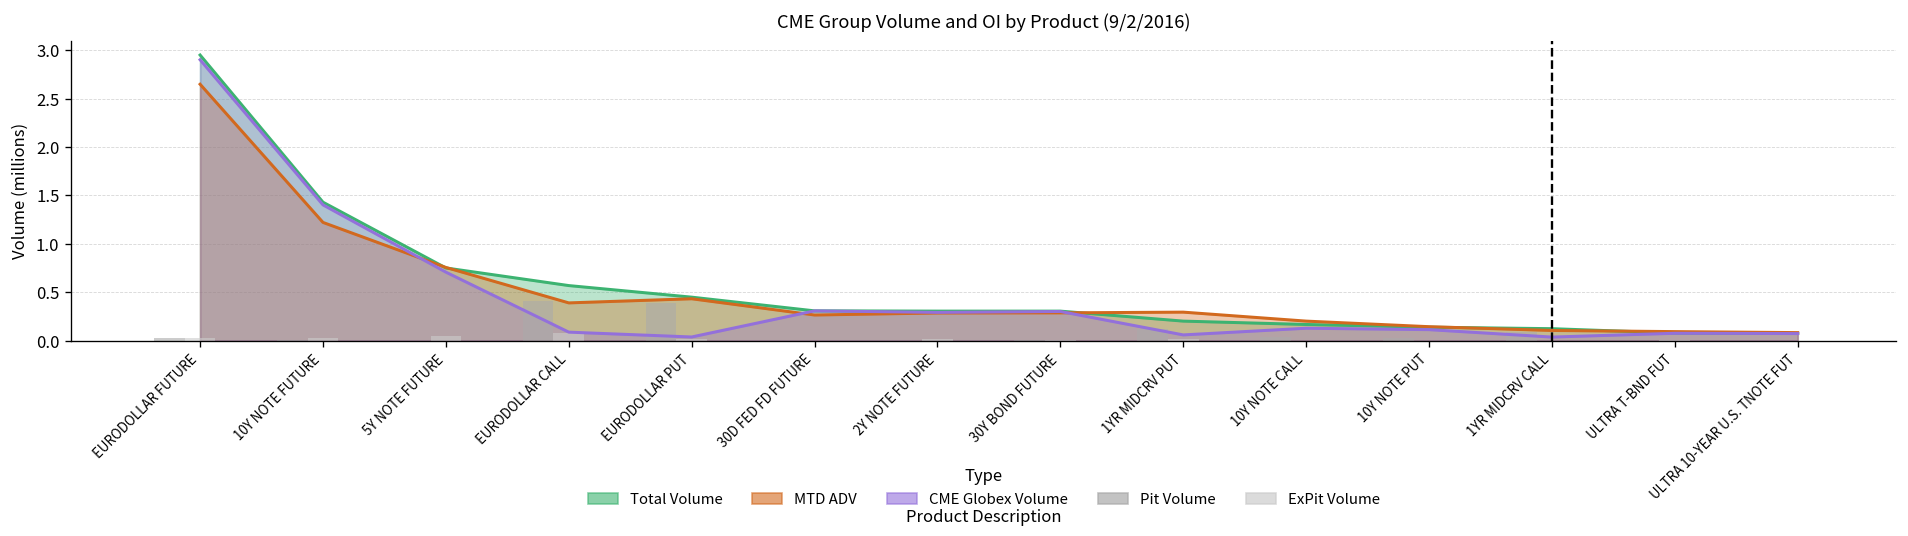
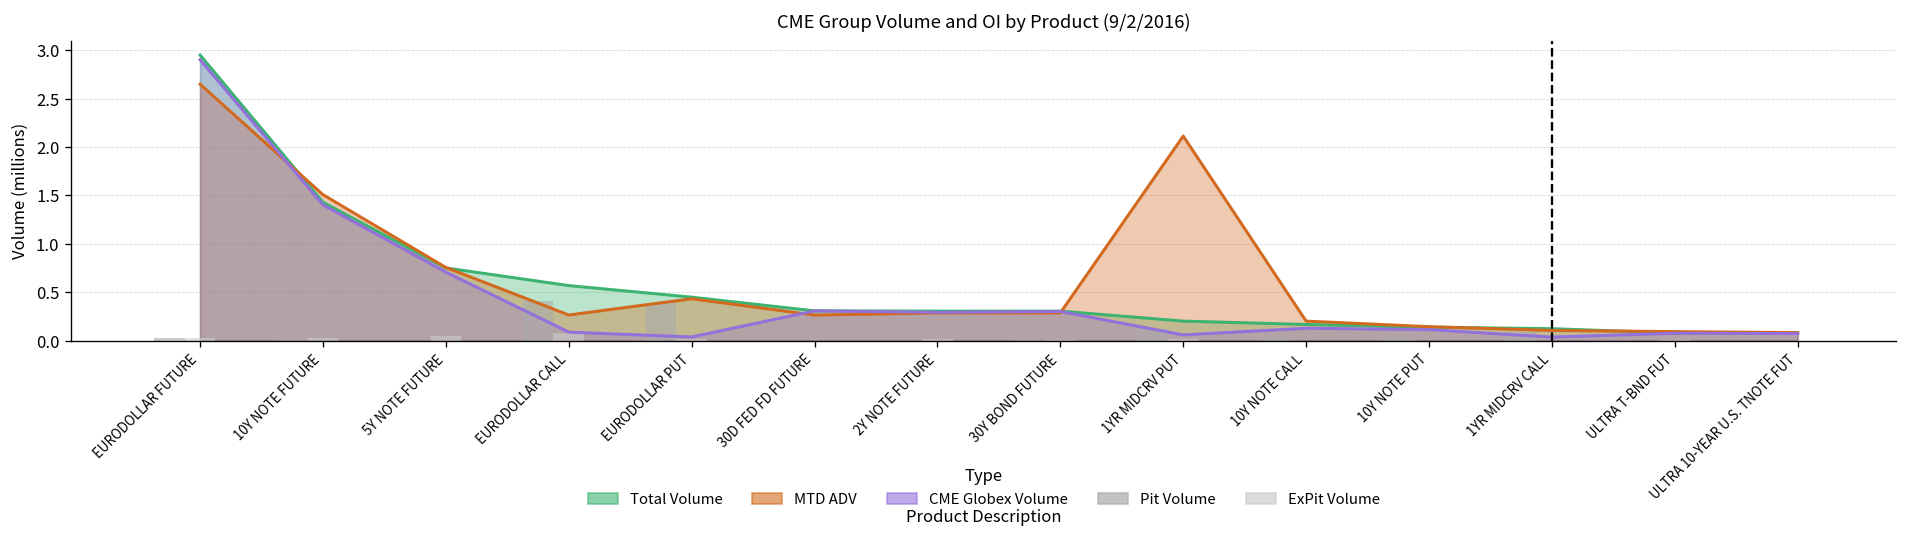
  {
    "MTD ADV": {
      "EURODOLLAR FUTURE": 2.7,
-     "10Y NOTE FUTURE": 1.2,
-     "EURODOLLAR CALL": 0.4,
+     "10Y NOTE FUTURE": 1.5,
+     "EURODOLLAR CALL": 0.3,
      "30D FED FD FUTURE": 0.3,
-     "1YR MIDCRV PUT": 0.3,
+     "1YR MIDCRV PUT": 2.1,
      "10Y NOTE CALL": 0.2
    }
  }
